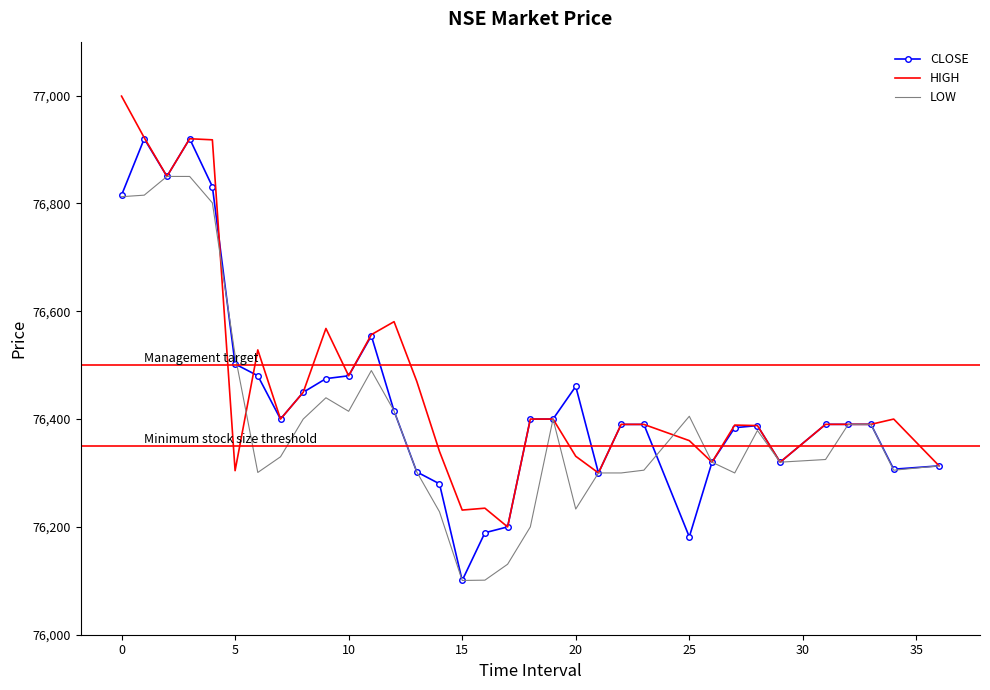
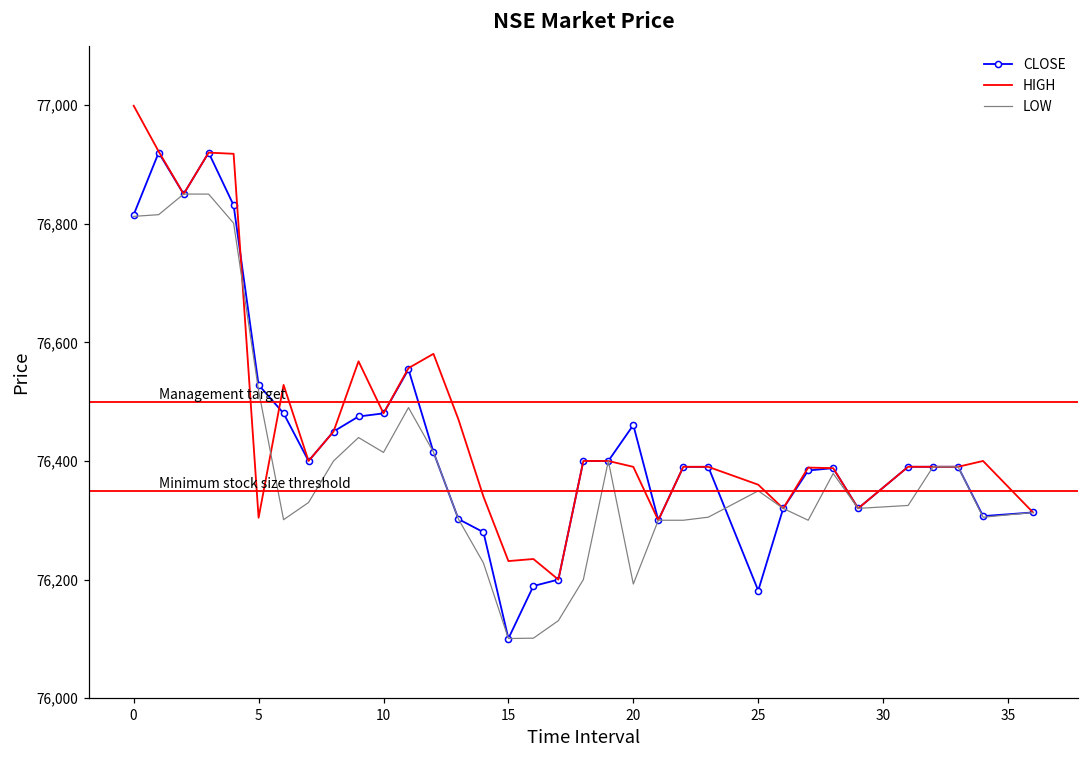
  {
    "CLOSE": {
-     "5": "76,500",
+     "5": "76,530",
      "20": "76,460",
      "25": "76,180"
    },
    "HIGH": {
      "0": "77,000",
      "5": "76,300",
      "15": "76,230",
-     "20": "76,330",
+     "20": "76,390",
      "25": "76,360"
    },
    "LOW": {
      "5": "76,520",
      "10": "76,410",
-     "20": "76,230",
-     "25": "76,410"
+     "20": "76,190",
+     "25": "76,350"
    }
  }
